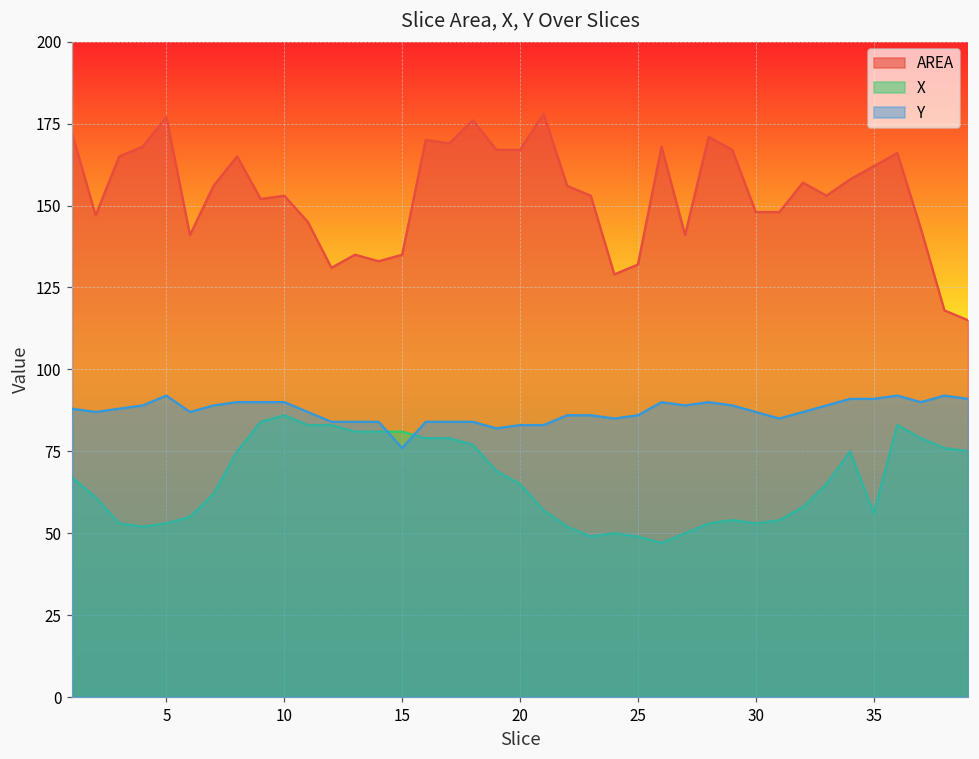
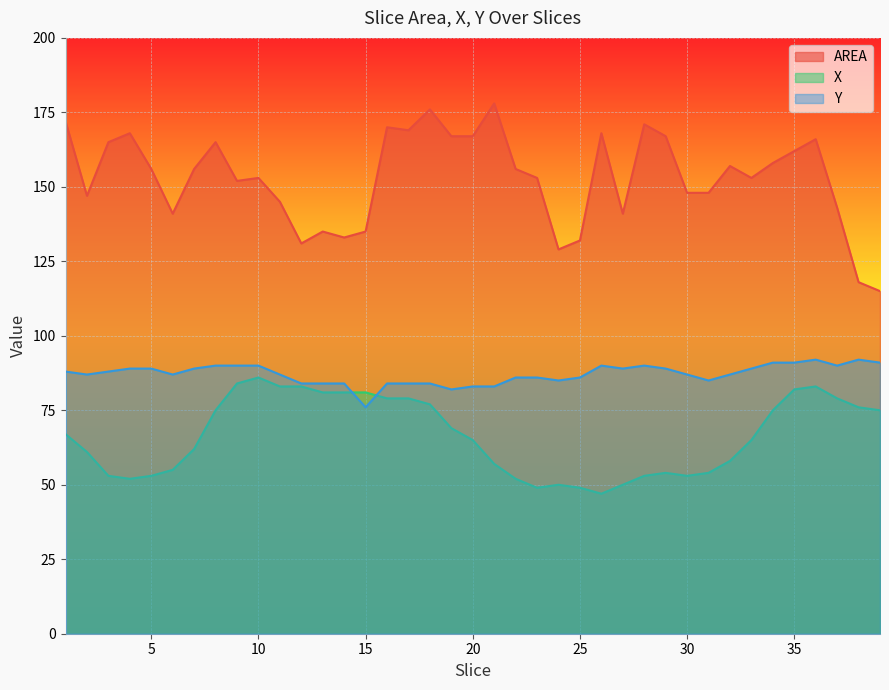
  {
    "AREA": {
-     "5": 177,
+     "5": 156,
      "10": 153,
      "15": 135,
      "20": 167,
      "25": 132,
      "30": 148,
      "35": 162
    },
    "X": {
      "5": 53,
      "10": 86,
      "15": 81,
      "20": 65,
      "25": 49,
      "30": 53,
-     "35": 56
+     "35": 82
    },
    "Y": {
-     "5": 92,
+     "5": 89,
      "10": 90,
      "15": 76,
      "20": 83,
      "25": 86,
      "30": 87,
      "35": 91
    }
  }
